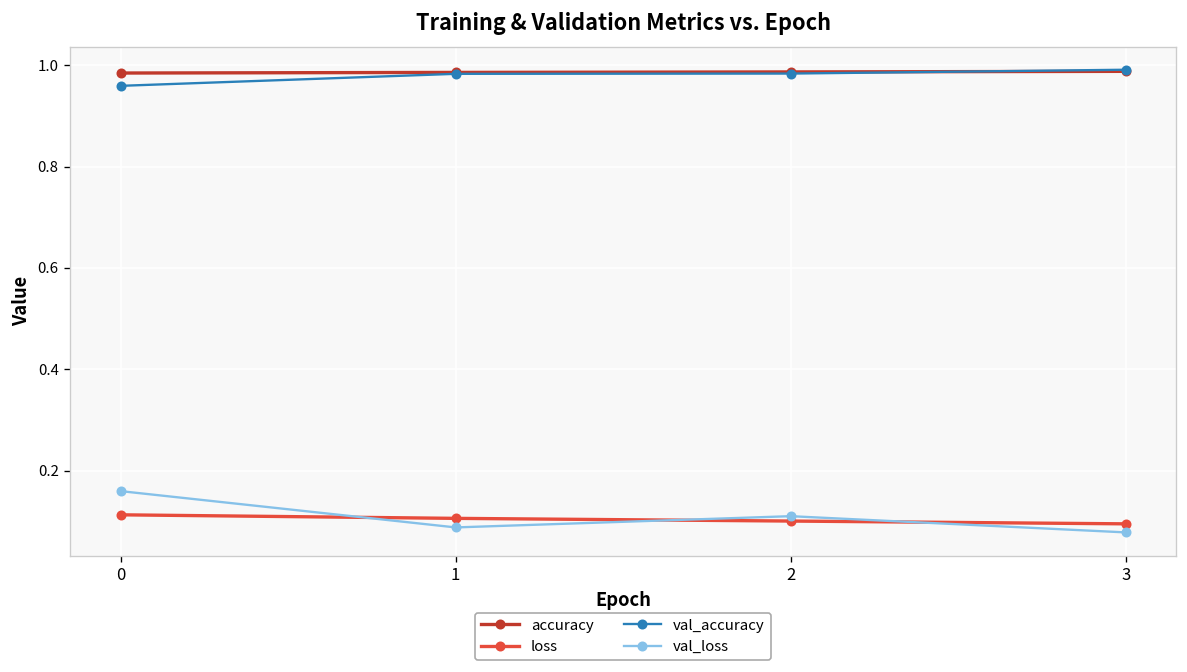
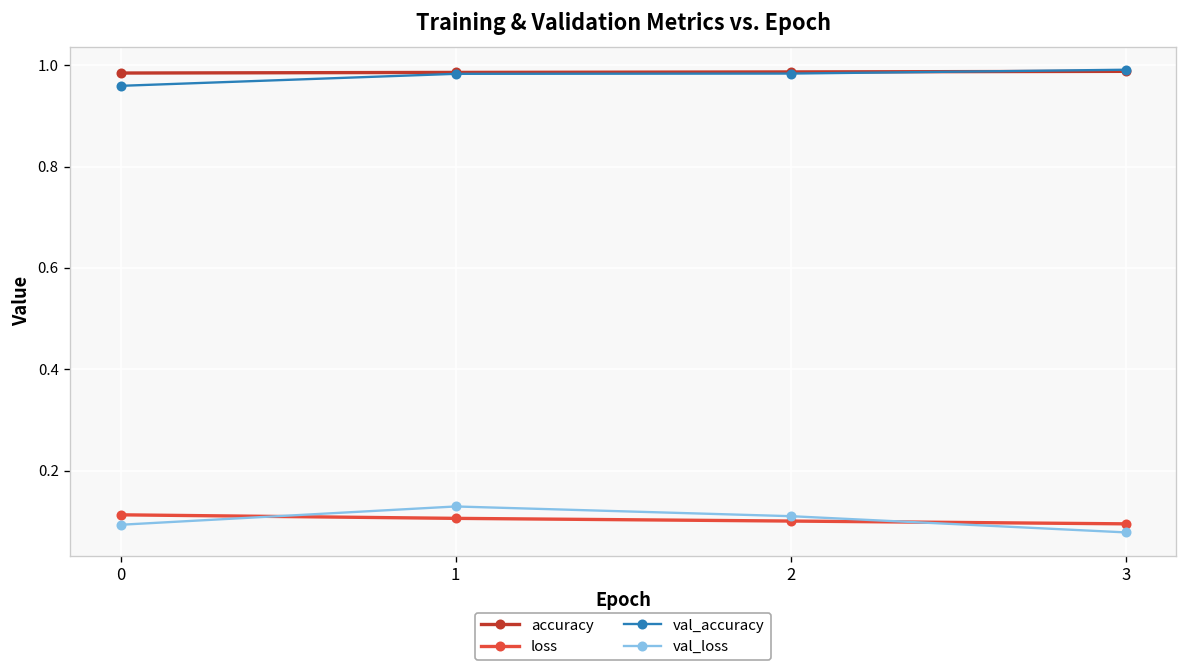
  {
    "val_accuracy": {
      "0": 0.96
    },
    "val_loss": {
-     "0": 0.16,
-     "1": 0.09,
+     "0": 0.09,
+     "1": 0.13,
      "2": 0.11,
      "3": 0.08
    }
  }
